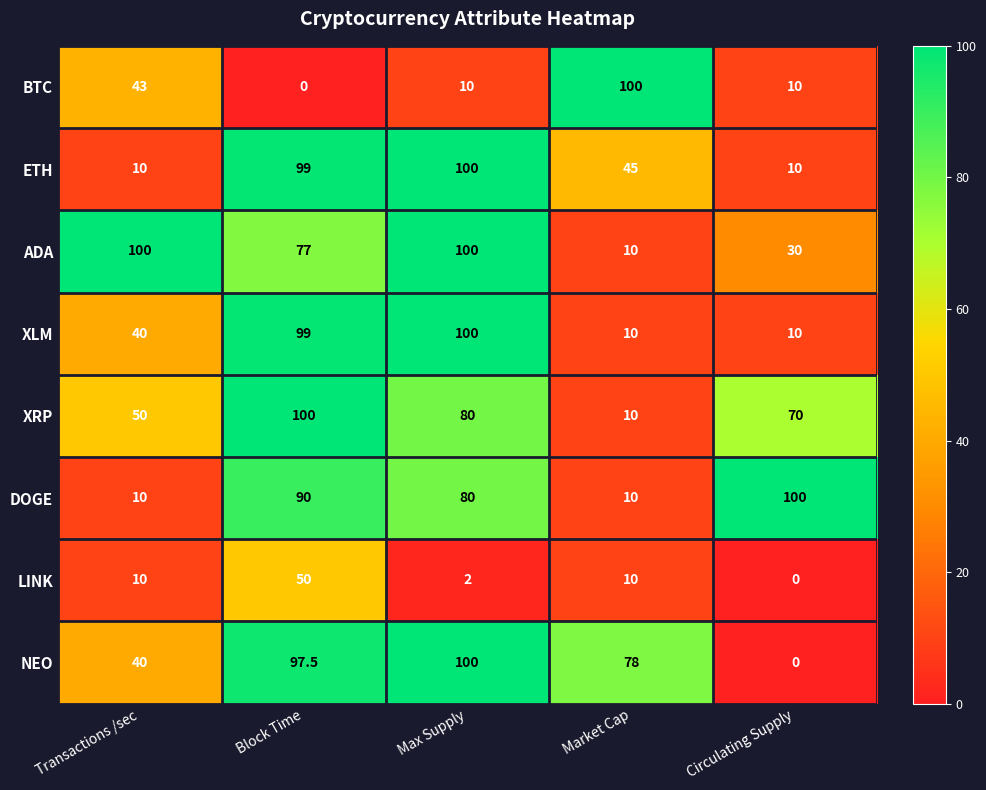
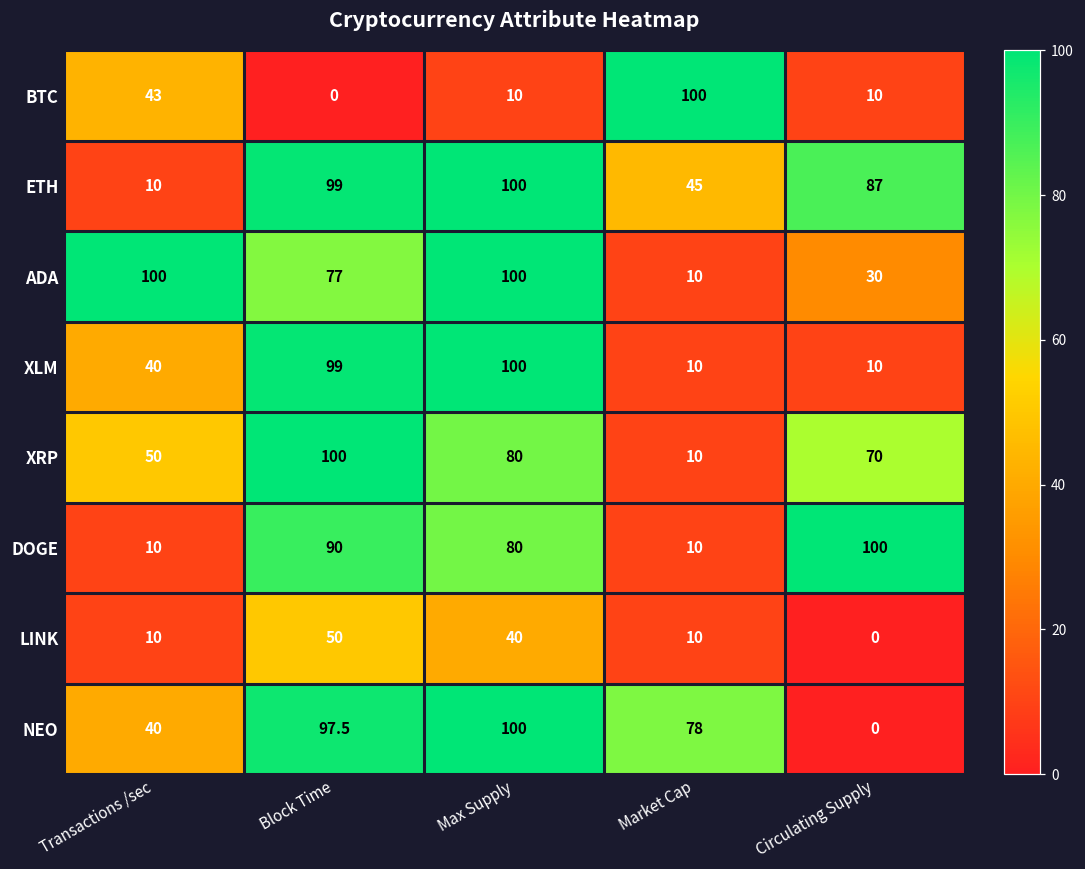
  {
    "BTC": {
      "Transactions /sec": 43,
      "Block Time": 0,
      "Max Supply": 10,
      "Market Cap": 100,
      "Circulating Supply": 10
    },
    "ETH": {
      "Transactions /sec": 10,
      "Block Time": 99,
      "Max Supply": 100,
      "Market Cap": 45,
-     "Circulating Supply": 10
+     "Circulating Supply": 87
    },
    "ADA": {
      "Transactions /sec": 100,
      "Block Time": 77,
      "Max Supply": 100,
      "Market Cap": 10,
      "Circulating Supply": 30
    },
    "XLM": {
      "Transactions /sec": 40,
      "Block Time": 99,
      "Max Supply": 100,
      "Market Cap": 10,
      "Circulating Supply": 10
    },
    "XRP": {
      "Transactions /sec": 50,
      "Block Time": 100,
      "Max Supply": 80,
      "Market Cap": 10,
      "Circulating Supply": 70
    },
    "DOGE": {
      "Transactions /sec": 10,
      "Block Time": 90,
      "Max Supply": 80,
      "Market Cap": 10,
      "Circulating Supply": 100
    },
    "LINK": {
      "Transactions /sec": 10,
      "Block Time": 50,
-     "Max Supply": 2,
+     "Max Supply": 40,
      "Market Cap": 10,
      "Circulating Supply": 0
    },
    "NEO": {
      "Transactions /sec": 40,
      "Block Time": 97.5,
      "Max Supply": 100,
      "Market Cap": 78,
      "Circulating Supply": 0
    }
  }
